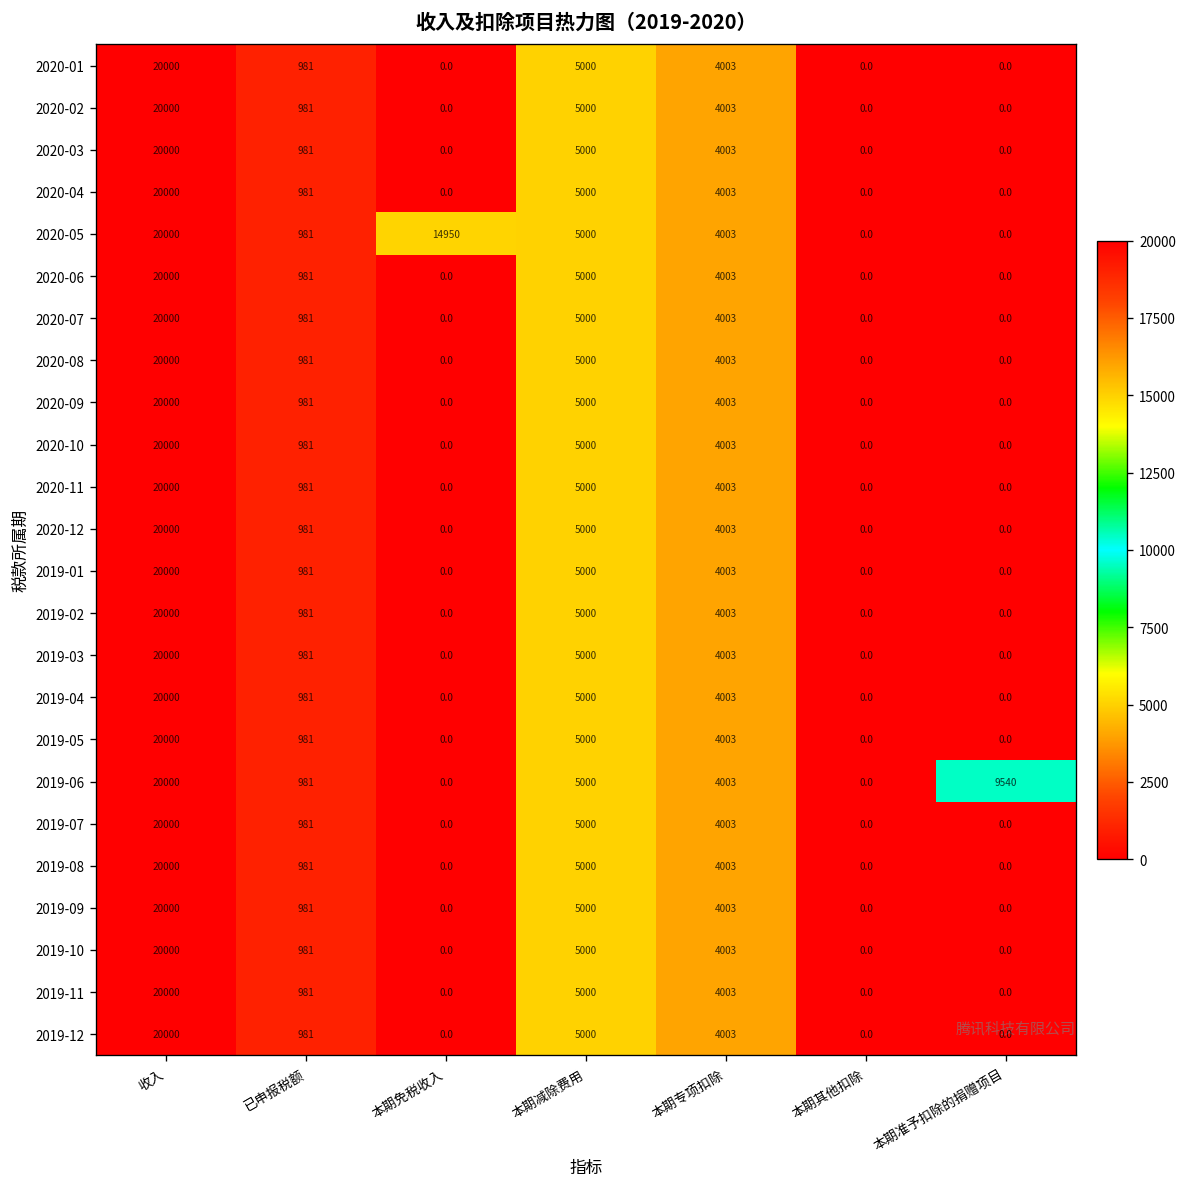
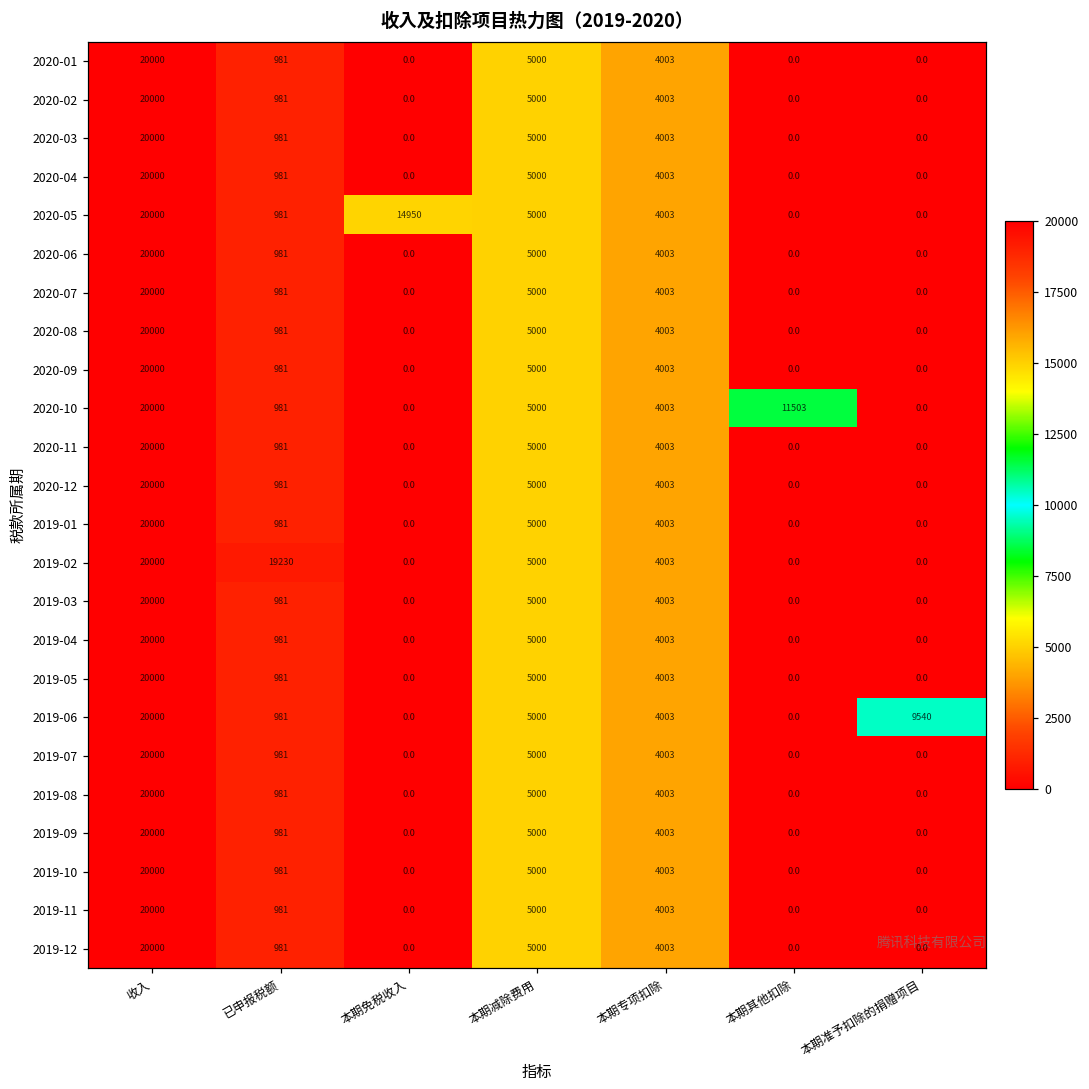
  {
    "2020-01": {
      "收入": 20000,
      "已申报税额": 981,
      "本期免税收入": 0.0,
      "本期减除费用": 5000,
      "本期专项扣除": 4003,
      "本期其他扣除": 0.0,
      "本期准予扣除的捐赠项目": 0.0
    },
    "2020-02": {
      "收入": 20000,
      "已申报税额": 981,
      "本期免税收入": 0.0,
      "本期减除费用": 5000,
      "本期专项扣除": 4003,
      "本期其他扣除": 0.0,
      "本期准予扣除的捐赠项目": 0.0
    },
    "2020-03": {
      "收入": 20000,
      "已申报税额": 981,
      "本期免税收入": 0.0,
      "本期减除费用": 5000,
      "本期专项扣除": 4003,
      "本期其他扣除": 0.0,
      "本期准予扣除的捐赠项目": 0.0
    },
    "2020-04": {
      "收入": 20000,
      "已申报税额": 981,
      "本期免税收入": 0.0,
      "本期减除费用": 5000,
      "本期专项扣除": 4003,
      "本期其他扣除": 0.0,
      "本期准予扣除的捐赠项目": 0.0
    },
    "2020-05": {
      "收入": 20000,
      "已申报税额": 981,
      "本期免税收入": 14950,
      "本期减除费用": 5000,
      "本期专项扣除": 4003,
      "本期其他扣除": 0.0,
      "本期准予扣除的捐赠项目": 0.0
    },
    "2020-06": {
      "收入": 20000,
      "已申报税额": 981,
      "本期免税收入": 0.0,
      "本期减除费用": 5000,
      "本期专项扣除": 4003,
      "本期其他扣除": 0.0,
      "本期准予扣除的捐赠项目": 0.0
    },
    "2020-07": {
      "收入": 20000,
      "已申报税额": 981,
      "本期免税收入": 0.0,
      "本期减除费用": 5000,
      "本期专项扣除": 4003,
      "本期其他扣除": 0.0,
      "本期准予扣除的捐赠项目": 0.0
    },
    "2020-08": {
      "收入": 20000,
      "已申报税额": 981,
      "本期免税收入": 0.0,
      "本期减除费用": 5000,
      "本期专项扣除": 4003,
      "本期其他扣除": 0.0,
      "本期准予扣除的捐赠项目": 0.0
    },
    "2020-09": {
      "收入": 20000,
      "已申报税额": 981,
      "本期免税收入": 0.0,
      "本期减除费用": 5000,
      "本期专项扣除": 4003,
      "本期其他扣除": 0.0,
      "本期准予扣除的捐赠项目": 0.0
    },
    "2020-10": {
      "收入": 20000,
      "已申报税额": 981,
      "本期免税收入": 0.0,
      "本期减除费用": 5000,
      "本期专项扣除": 4003,
-     "本期其他扣除": 0.0,
+     "本期其他扣除": 11503,
      "本期准予扣除的捐赠项目": 0.0
    },
    "2020-11": {
      "收入": 20000,
      "已申报税额": 981,
      "本期免税收入": 0.0,
      "本期减除费用": 5000,
      "本期专项扣除": 4003,
      "本期其他扣除": 0.0,
      "本期准予扣除的捐赠项目": 0.0
    },
    "2020-12": {
      "收入": 20000,
      "已申报税额": 981,
      "本期免税收入": 0.0,
      "本期减除费用": 5000,
      "本期专项扣除": 4003,
      "本期其他扣除": 0.0,
      "本期准予扣除的捐赠项目": 0.0
    },
    "2019-01": {
      "收入": 20000,
      "已申报税额": 981,
      "本期免税收入": 0.0,
      "本期减除费用": 5000,
      "本期专项扣除": 4003,
      "本期其他扣除": 0.0,
      "本期准予扣除的捐赠项目": 0.0
    },
    "2019-02": {
      "收入": 20000,
-     "已申报税额": 981,
+     "已申报税额": 19230,
      "本期免税收入": 0.0,
      "本期减除费用": 5000,
      "本期专项扣除": 4003,
      "本期其他扣除": 0.0,
      "本期准予扣除的捐赠项目": 0.0
    },
    "2019-03": {
      "收入": 20000,
      "已申报税额": 981,
      "本期免税收入": 0.0,
      "本期减除费用": 5000,
      "本期专项扣除": 4003,
      "本期其他扣除": 0.0,
      "本期准予扣除的捐赠项目": 0.0
    },
    "2019-04": {
      "收入": 20000,
      "已申报税额": 981,
      "本期免税收入": 0.0,
      "本期减除费用": 5000,
      "本期专项扣除": 4003,
      "本期其他扣除": 0.0,
      "本期准予扣除的捐赠项目": 0.0
    },
    "2019-05": {
      "收入": 20000,
      "已申报税额": 981,
      "本期免税收入": 0.0,
      "本期减除费用": 5000,
      "本期专项扣除": 4003,
      "本期其他扣除": 0.0,
      "本期准予扣除的捐赠项目": 0.0
    },
    "2019-06": {
      "收入": 20000,
      "已申报税额": 981,
      "本期免税收入": 0.0,
      "本期减除费用": 5000,
      "本期专项扣除": 4003,
      "本期其他扣除": 0.0,
      "本期准予扣除的捐赠项目": 9540
    },
    "2019-07": {
      "收入": 20000,
      "已申报税额": 981,
      "本期免税收入": 0.0,
      "本期减除费用": 5000,
      "本期专项扣除": 4003,
      "本期其他扣除": 0.0,
      "本期准予扣除的捐赠项目": 0.0
    },
    "2019-08": {
      "收入": 20000,
      "已申报税额": 981,
      "本期免税收入": 0.0,
      "本期减除费用": 5000,
      "本期专项扣除": 4003,
      "本期其他扣除": 0.0,
      "本期准予扣除的捐赠项目": 0.0
    },
    "2019-09": {
      "收入": 20000,
      "已申报税额": 981,
      "本期免税收入": 0.0,
      "本期减除费用": 5000,
      "本期专项扣除": 4003,
      "本期其他扣除": 0.0,
      "本期准予扣除的捐赠项目": 0.0
    },
    "2019-10": {
      "收入": 20000,
      "已申报税额": 981,
      "本期免税收入": 0.0,
      "本期减除费用": 5000,
      "本期专项扣除": 4003,
      "本期其他扣除": 0.0,
      "本期准予扣除的捐赠项目": 0.0
    },
    "2019-11": {
      "收入": 20000,
      "已申报税额": 981,
      "本期免税收入": 0.0,
      "本期减除费用": 5000,
      "本期专项扣除": 4003,
      "本期其他扣除": 0.0,
      "本期准予扣除的捐赠项目": 0.0
    },
    "2019-12": {
      "收入": 20000,
      "已申报税额": 981,
      "本期免税收入": 0.0,
      "本期减除费用": 5000,
      "本期专项扣除": 4003,
      "本期其他扣除": 0.0
    }
  }
